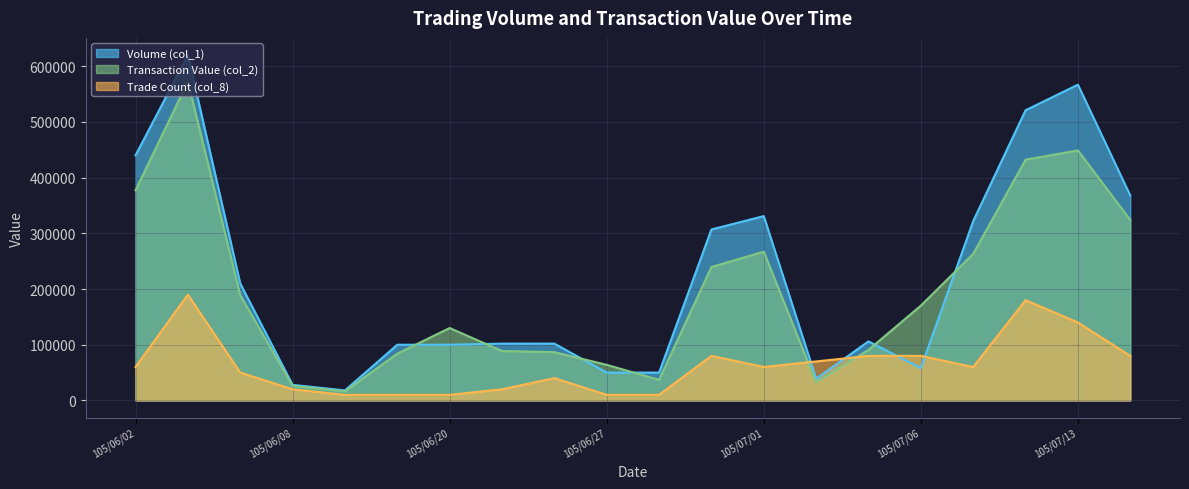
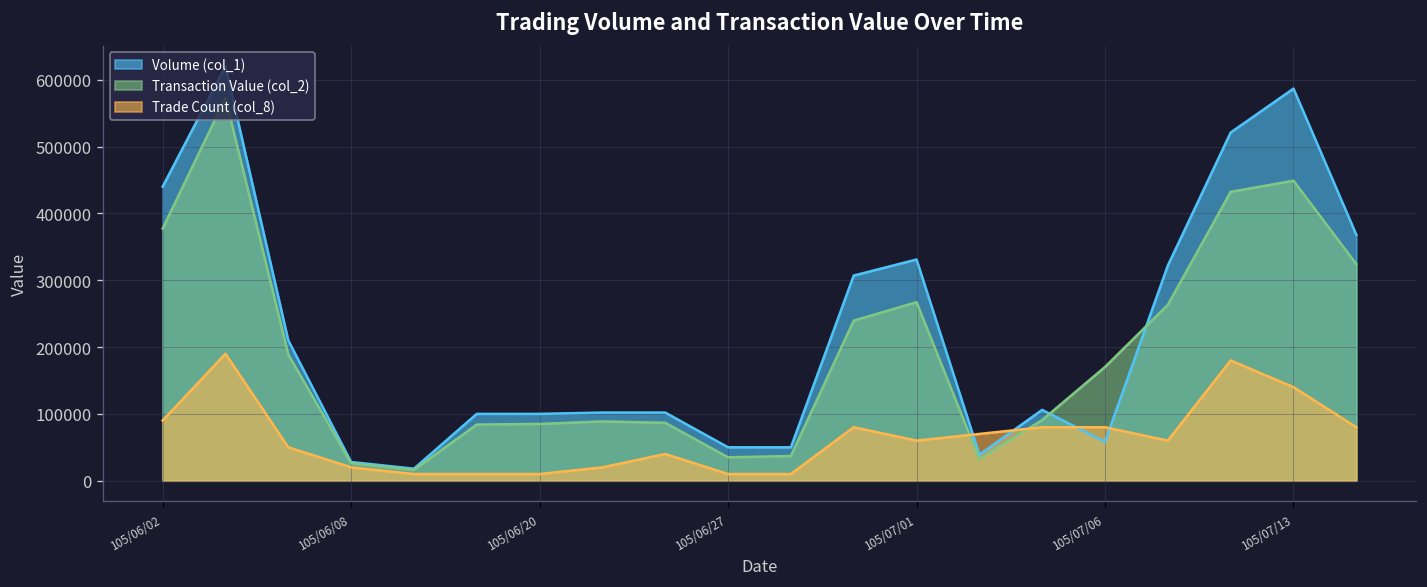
  {
    "Volume (col_1)": {
      "105/06/02": 440000,
      "105/06/20": 100000,
      "105/06/27": 50000,
      "105/07/01": 330000,
      "105/07/06": 60000,
-     "105/07/13": 570000
+     "105/07/13": 590000
    },
    "Transaction Value (col_2)": {
      "105/06/02": 380000,
-     "105/06/20": 130000,
-     "105/06/27": 60000,
+     "105/06/20": 90000,
+     "105/06/27": 40000,
      "105/07/01": 270000,
      "105/07/06": 170000,
      "105/07/13": 450000
    },
    "Trade Count (col_8)": {
-     "105/06/02": 60000,
+     "105/06/02": 90000,
      "105/06/08": 20000,
      "105/06/20": 10000,
      "105/06/27": 10000,
      "105/07/01": 60000,
      "105/07/06": 80000,
      "105/07/13": 140000
    }
  }
